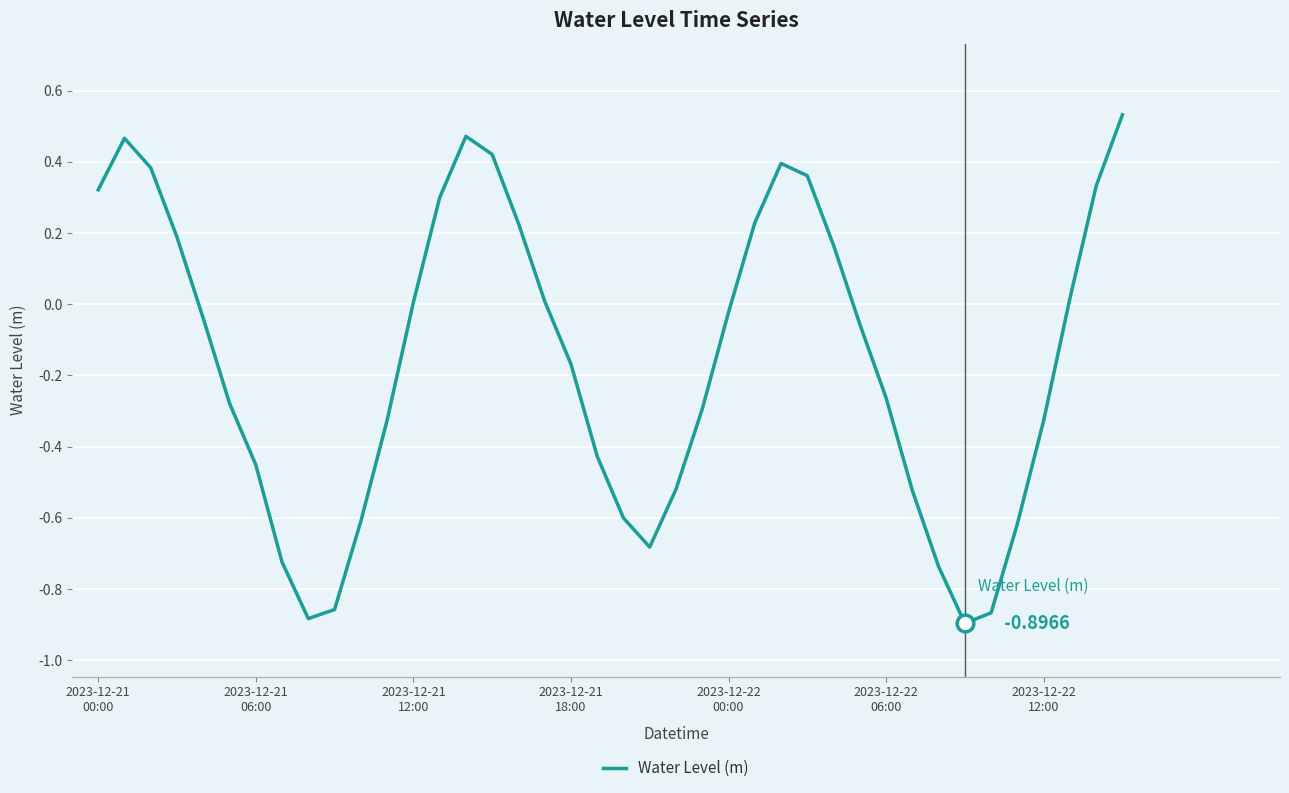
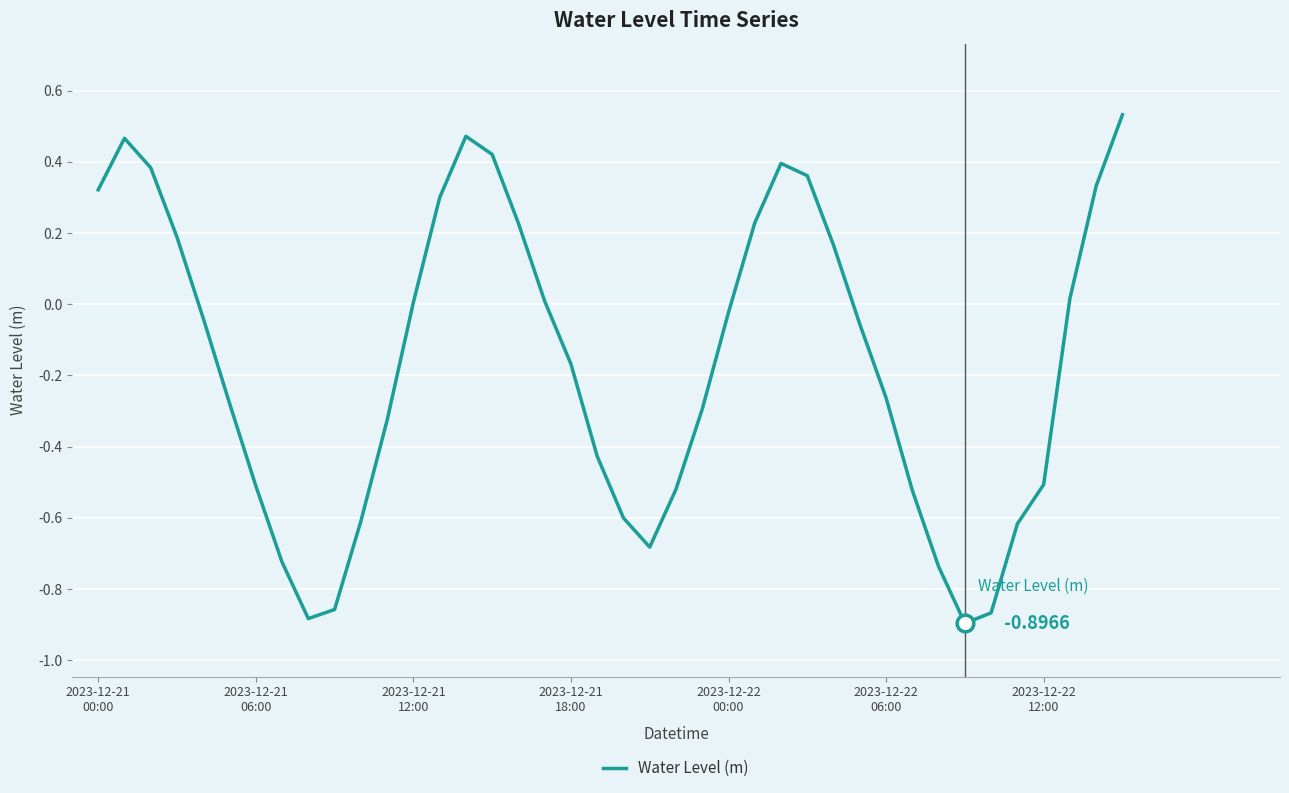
  {
    "Water Level (m)": {
      "2023-12-21 00:00": 0.32,
-     "2023-12-21 06:00": -0.45,
+     "2023-12-21 06:00": -0.51,
      "2023-12-21 12:00": 0.01,
      "2023-12-21 18:00": -0.17,
      "2023-12-22 00:00": -0.02,
      "2023-12-22 06:00": -0.26,
-     "2023-12-22 12:00": -0.33
+     "2023-12-22 12:00": -0.51
    }
  }
